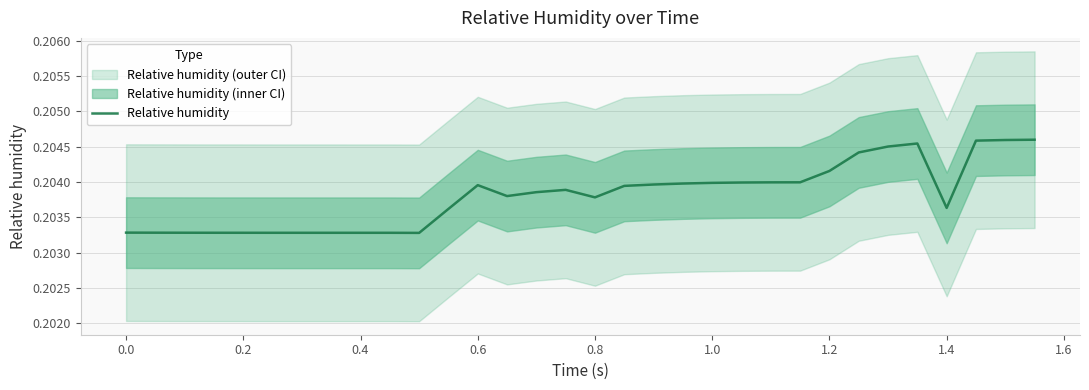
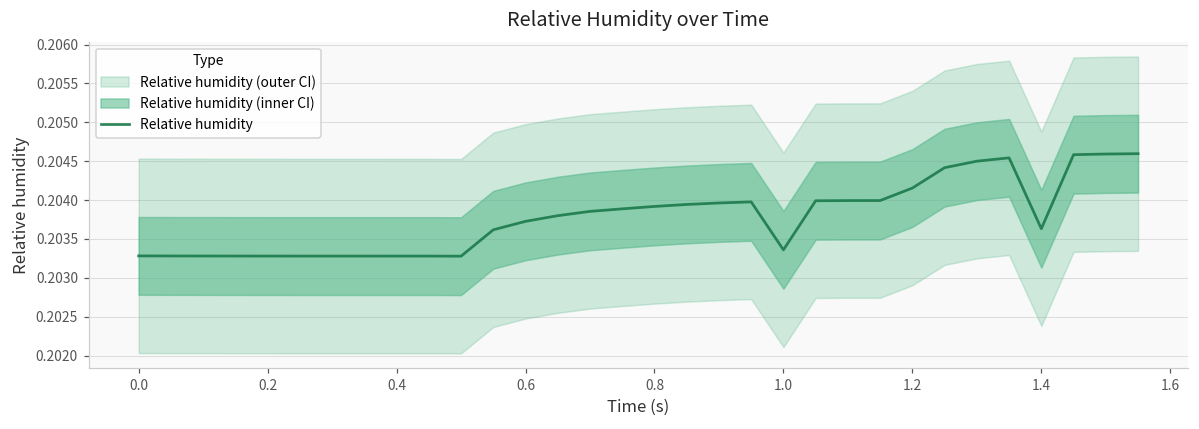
  {
    "Relative humidity": {
      "0.0": 0.2033,
      "0.2": 0.2033,
      "0.4": 0.2033,
-     "0.6": 0.2040,
-     "0.8": 0.2038,
-     "1.0": 0.2040,
+     "0.6": 0.2037,
+     "0.8": 0.2039,
+     "1.0": 0.2034,
      "1.2": 0.2042,
      "1.4": 0.2036
    }
  }
